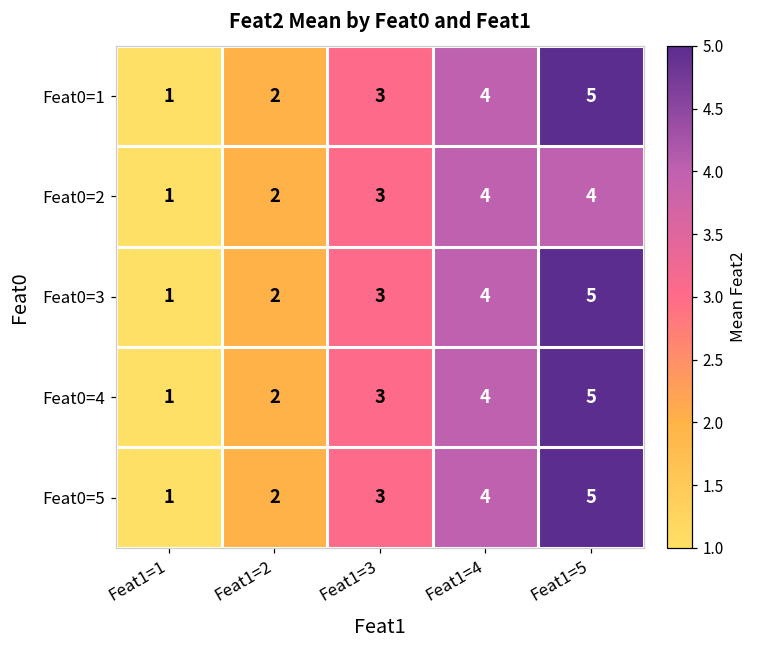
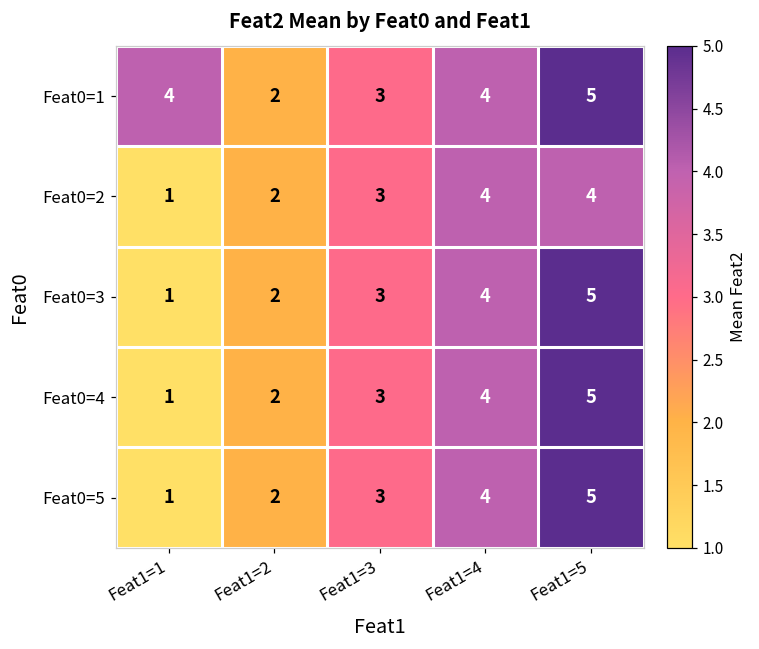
  {
    "Feat0=1": {
-     "Feat1=1": 1,
+     "Feat1=1": 4,
      "Feat1=2": 2,
      "Feat1=3": 3,
      "Feat1=4": 4,
      "Feat1=5": 5
    },
    "Feat0=2": {
      "Feat1=1": 1,
      "Feat1=2": 2,
      "Feat1=3": 3,
      "Feat1=4": 4,
      "Feat1=5": 4
    },
    "Feat0=3": {
      "Feat1=1": 1,
      "Feat1=2": 2,
      "Feat1=3": 3,
      "Feat1=4": 4,
      "Feat1=5": 5
    },
    "Feat0=4": {
      "Feat1=1": 1,
      "Feat1=2": 2,
      "Feat1=3": 3,
      "Feat1=4": 4,
      "Feat1=5": 5
    },
    "Feat0=5": {
      "Feat1=1": 1,
      "Feat1=2": 2,
      "Feat1=3": 3,
      "Feat1=4": 4,
      "Feat1=5": 5
    }
  }
